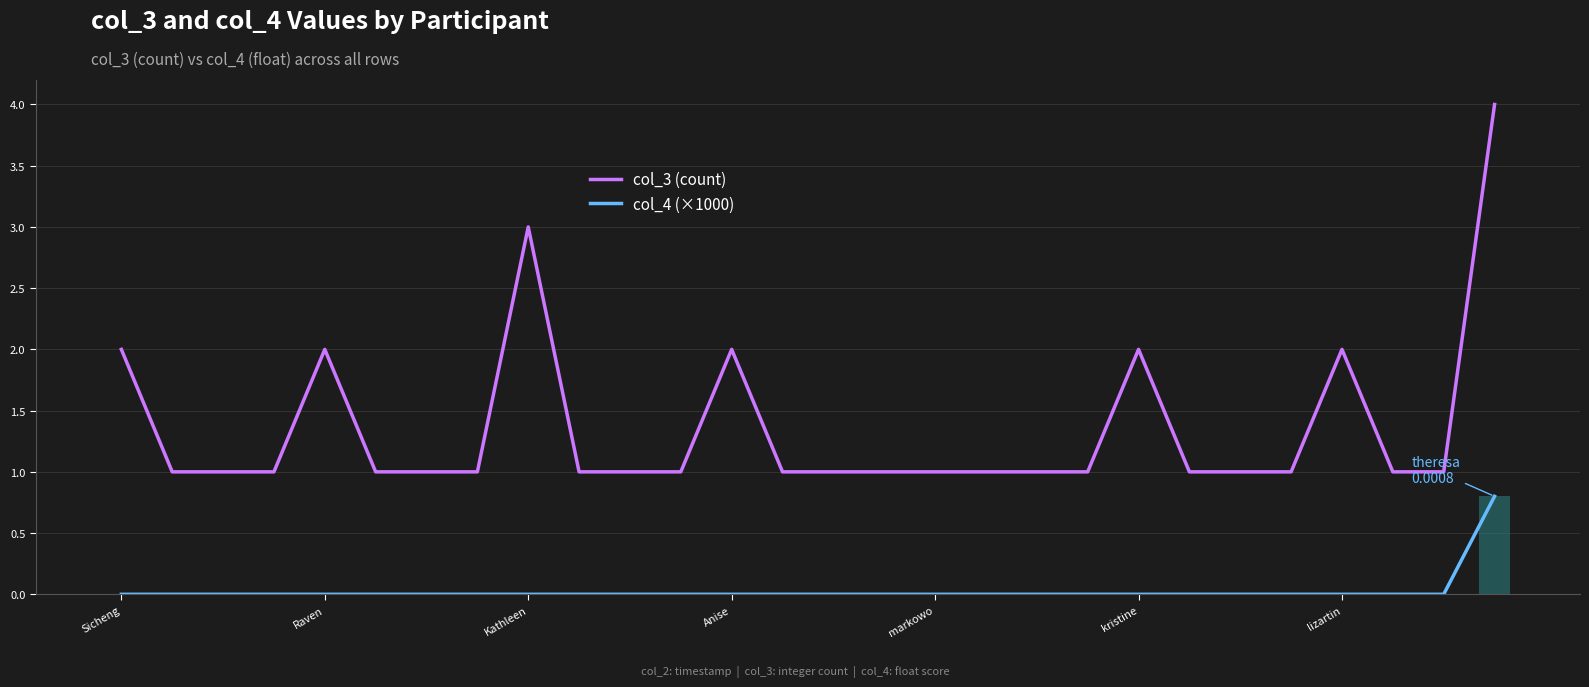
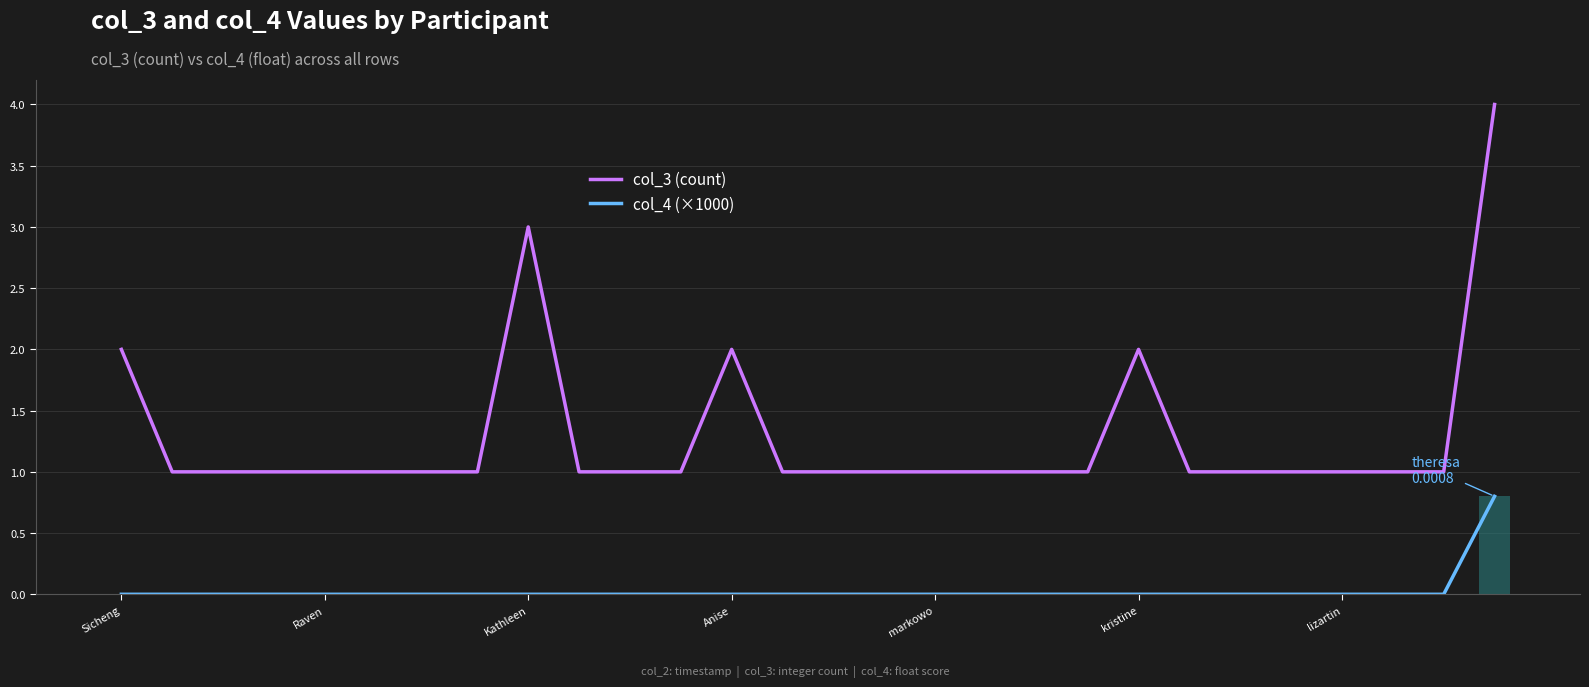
  {
    "col_3 (count)": {
      "Sicheng": 2,
-     "Raven": 2,
+     "Raven": 1,
      "Kathleen": 3,
      "Anise": 2,
      "markowo": 1,
      "kristine": 2,
-     "lizartin": 2
+     "lizartin": 1
    },
    "col_4 (×1000)": {
      "Sicheng": 0,
      "Raven": 0,
      "Kathleen": 0,
      "Anise": 0,
      "markowo": 0,
      "kristine": 0,
      "lizartin": 0
    }
  }
